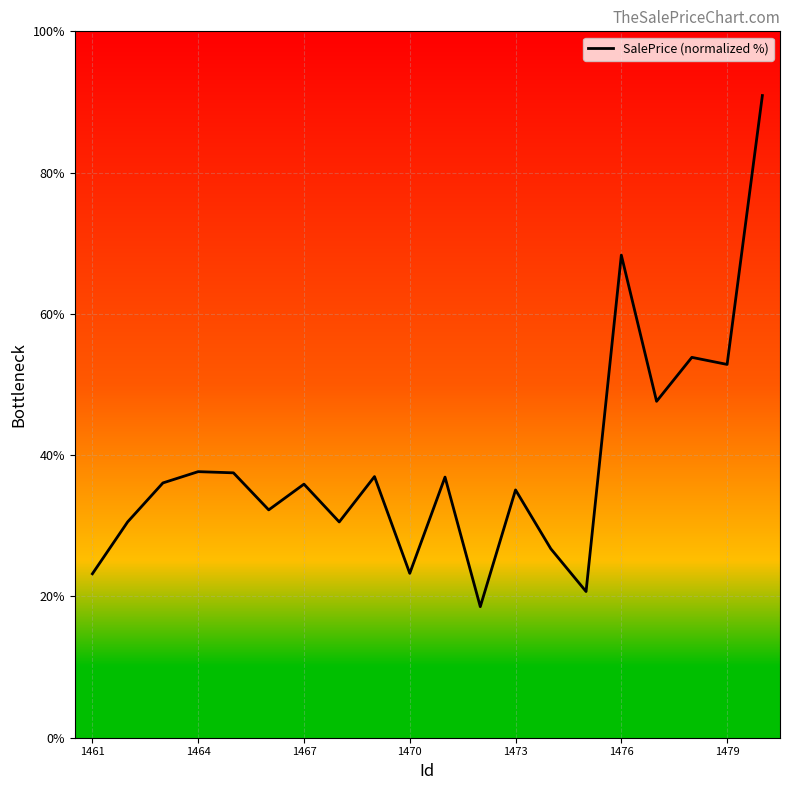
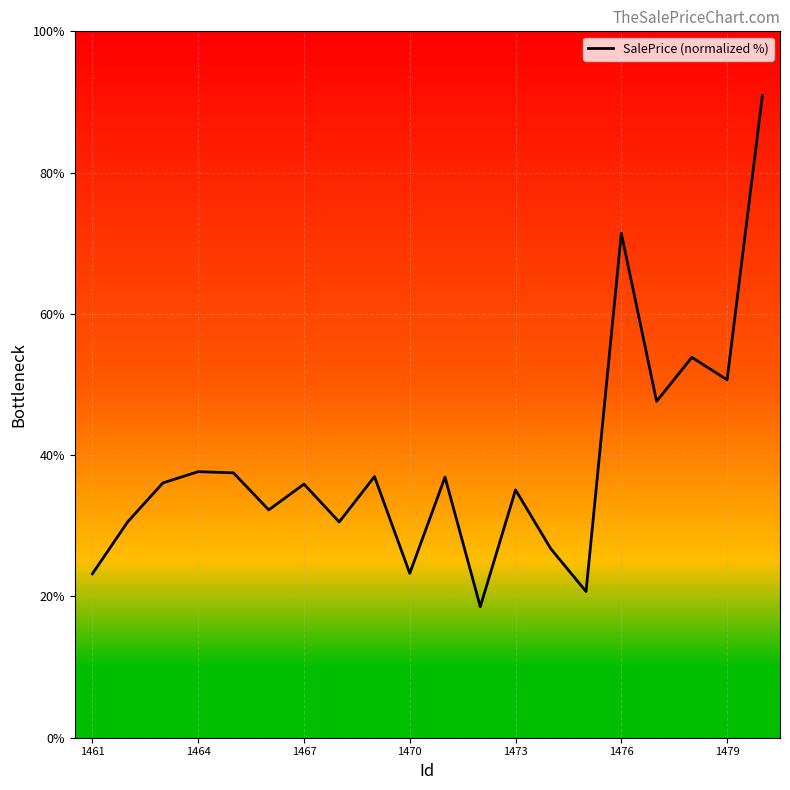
  {
    "1461": "23%",
    "1464": "38%",
    "1467": "36%",
    "1470": "23%",
    "1473": "35%",
-   "1476": "68%",
-   "1479": "53%"
+   "1476": "71%",
+   "1479": "51%"
  }
